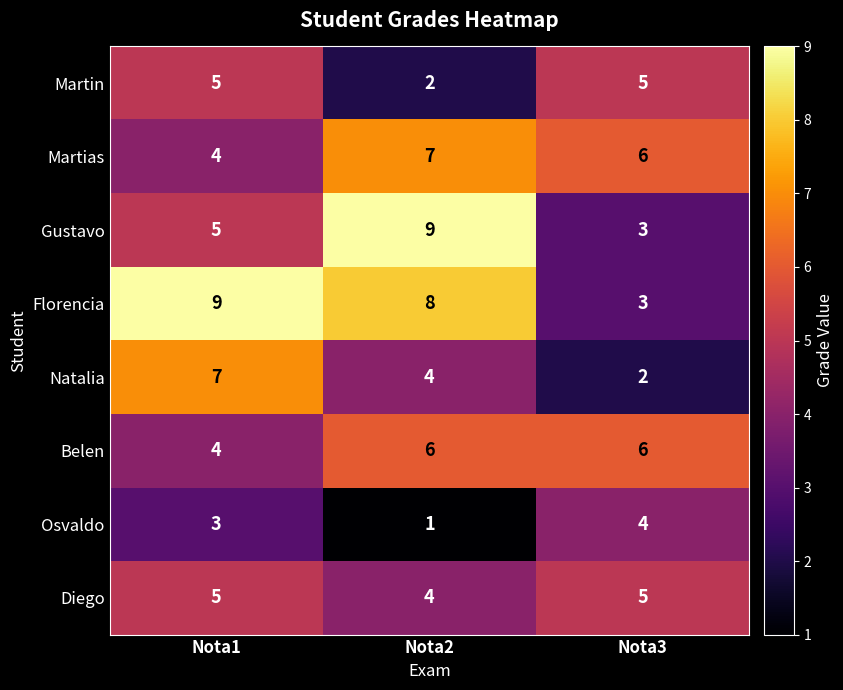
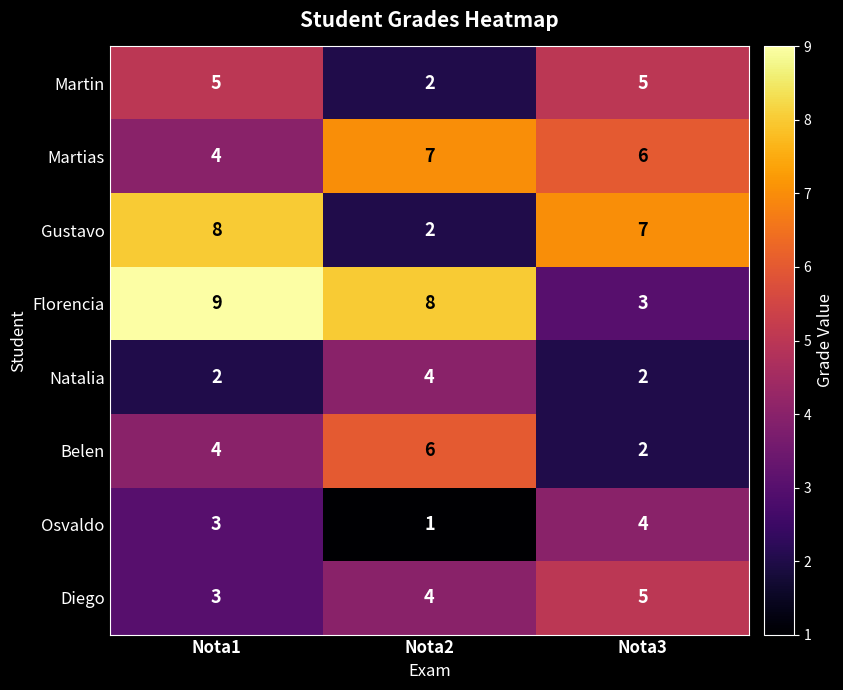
  {
    "Martin": {
      "Nota1": 5,
      "Nota2": 2,
      "Nota3": 5
    },
    "Martias": {
      "Nota1": 4,
      "Nota2": 7,
      "Nota3": 6
    },
    "Gustavo": {
-     "Nota1": 5,
-     "Nota2": 9,
-     "Nota3": 3
+     "Nota1": 8,
+     "Nota2": 2,
+     "Nota3": 7
    },
    "Florencia": {
      "Nota1": 9,
      "Nota2": 8,
      "Nota3": 3
    },
    "Natalia": {
-     "Nota1": 7,
+     "Nota1": 2,
      "Nota2": 4,
      "Nota3": 2
    },
    "Belen": {
      "Nota1": 4,
      "Nota2": 6,
-     "Nota3": 6
+     "Nota3": 2
    },
    "Osvaldo": {
      "Nota1": 3,
      "Nota2": 1,
      "Nota3": 4
    },
    "Diego": {
-     "Nota1": 5,
+     "Nota1": 3,
      "Nota2": 4,
      "Nota3": 5
    }
  }
